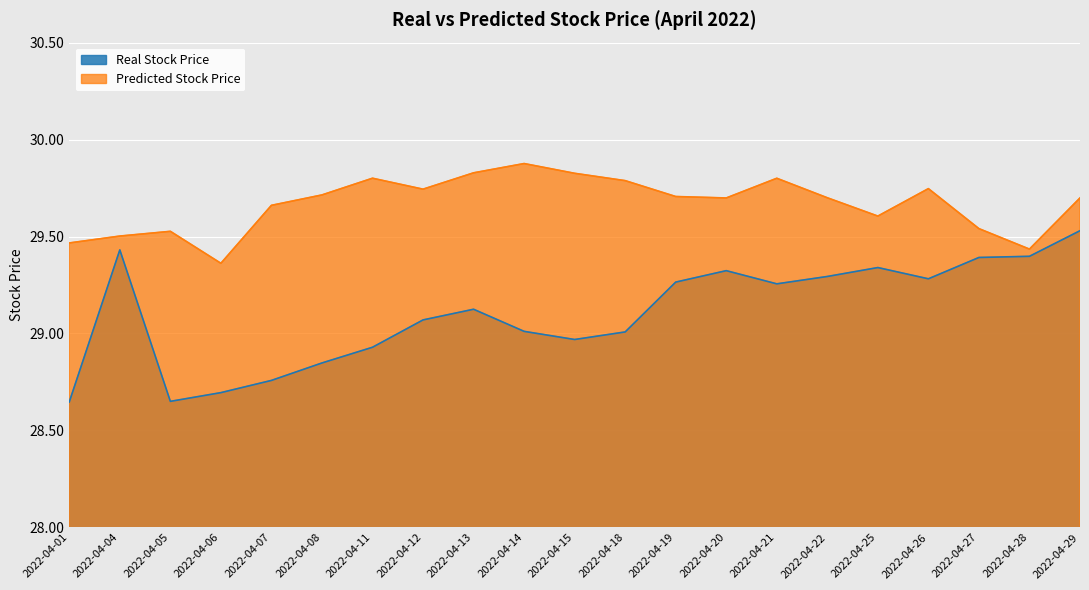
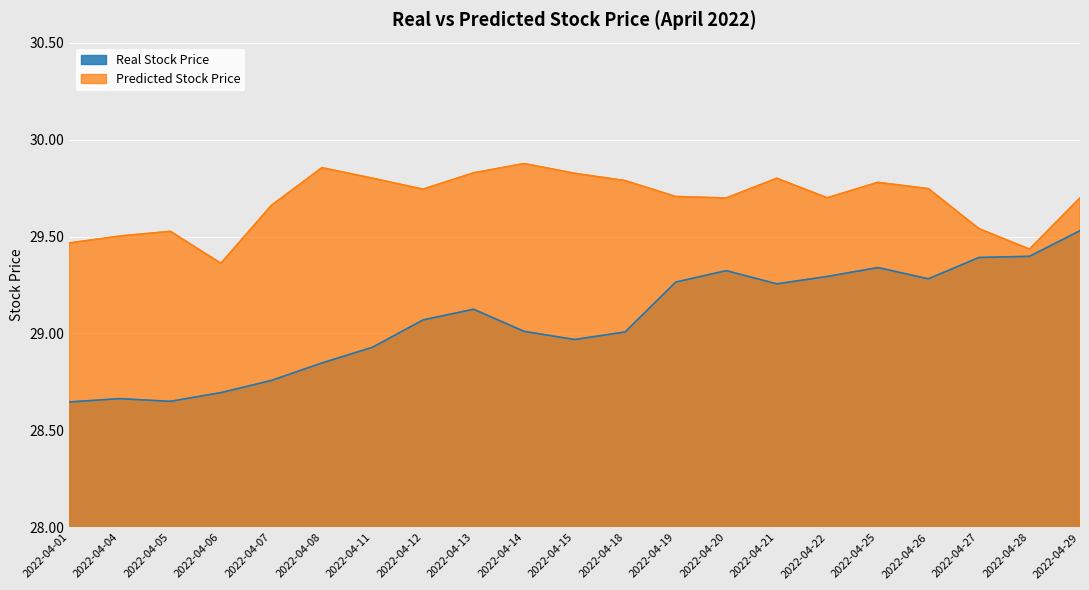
  {
    "Real Stock Price": {
      "2022-04-01": 28.65,
-     "2022-04-04": 29.43,
+     "2022-04-04": 28.66,
      "2022-04-05": 28.65,
      "2022-04-06": 28.70,
      "2022-04-07": 28.76,
      "2022-04-08": 28.85,
      "2022-04-11": 28.93,
      "2022-04-12": 29.07,
      "2022-04-13": 29.13,
      "2022-04-14": 29.01,
      "2022-04-15": 28.97,
      "2022-04-18": 29.01,
      "2022-04-19": 29.27,
      "2022-04-20": 29.32,
      "2022-04-21": 29.26,
      "2022-04-22": 29.29,
      "2022-04-25": 29.34,
      "2022-04-26": 29.28,
      "2022-04-27": 29.39,
      "2022-04-28": 29.40,
      "2022-04-29": 29.53
    },
    "Predicted Stock Price": {
      "2022-04-01": 29.47,
      "2022-04-04": 29.50,
      "2022-04-05": 29.53,
      "2022-04-06": 29.36,
      "2022-04-07": 29.66,
-     "2022-04-08": 29.71,
+     "2022-04-08": 29.86,
      "2022-04-11": 29.80,
      "2022-04-12": 29.74,
      "2022-04-13": 29.83,
      "2022-04-14": 29.88,
      "2022-04-15": 29.83,
      "2022-04-18": 29.79,
      "2022-04-19": 29.71,
      "2022-04-20": 29.70,
      "2022-04-21": 29.80,
      "2022-04-22": 29.70,
-     "2022-04-25": 29.61,
+     "2022-04-25": 29.78,
      "2022-04-26": 29.75,
      "2022-04-27": 29.54,
      "2022-04-28": 29.44,
      "2022-04-29": 29.70
    }
  }
